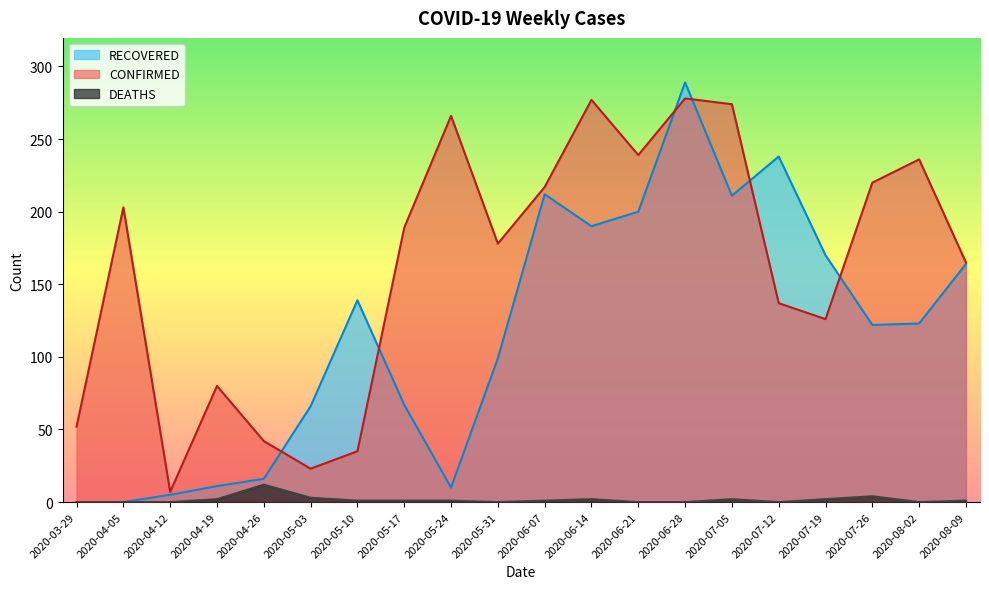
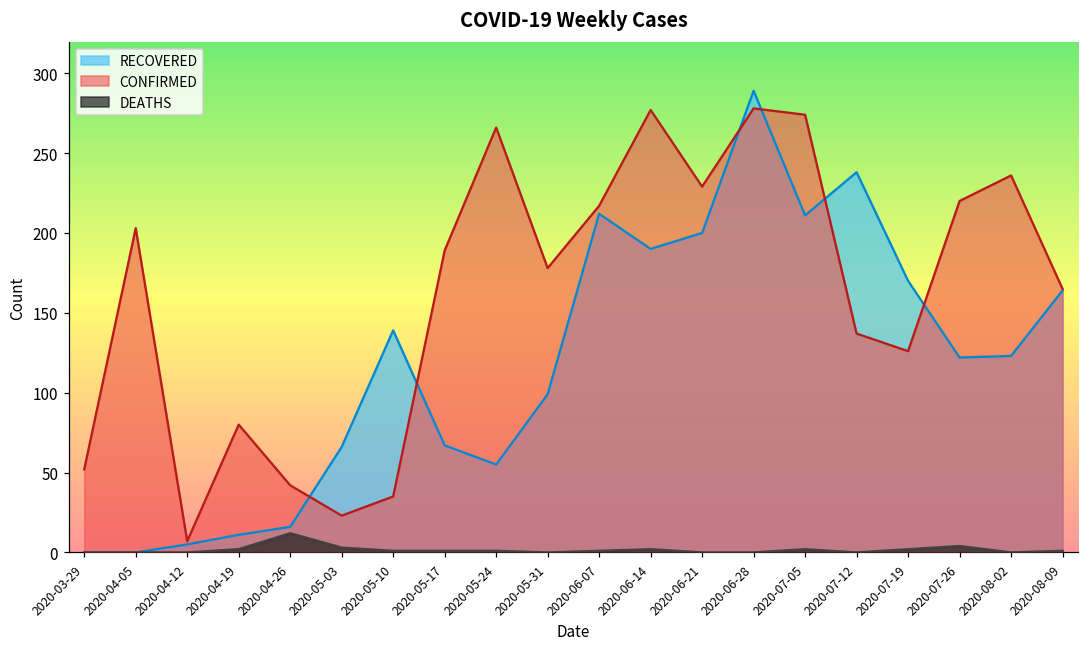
  {
    "RECOVERED": {
      "2020-04-12": 5,
      "2020-04-19": 11,
      "2020-04-26": 16,
      "2020-05-03": 66,
      "2020-05-10": 139,
      "2020-05-17": 67,
-     "2020-05-24": 10,
+     "2020-05-24": 55,
      "2020-05-31": 99,
      "2020-06-07": 212,
      "2020-06-14": 190,
      "2020-06-21": 200,
      "2020-06-28": 289,
      "2020-07-05": 211,
      "2020-07-12": 238,
      "2020-07-19": 170,
      "2020-07-26": 122,
      "2020-08-02": 123
    },
    "CONFIRMED": {
      "2020-03-29": 52,
      "2020-04-05": 203,
      "2020-04-12": 7,
      "2020-04-19": 80,
      "2020-04-26": 42,
      "2020-05-03": 23,
      "2020-05-10": 35,
      "2020-05-17": 189,
      "2020-05-24": 266,
      "2020-05-31": 178,
      "2020-06-07": 217,
      "2020-06-14": 277,
-     "2020-06-21": 239,
+     "2020-06-21": 229,
      "2020-06-28": 278,
      "2020-07-05": 274,
      "2020-07-12": 137,
      "2020-07-19": 126,
      "2020-07-26": 220,
      "2020-08-02": 236
    },
    "DEATHS": {
      "2020-04-12": 0,
      "2020-04-19": 2,
      "2020-04-26": 12,
      "2020-05-03": 3,
      "2020-05-10": 1,
      "2020-05-17": 1,
      "2020-05-24": 1,
      "2020-05-31": 0,
      "2020-06-07": 1,
      "2020-06-14": 2,
      "2020-06-21": 0,
      "2020-06-28": 0,
      "2020-07-05": 2,
      "2020-07-12": 0,
      "2020-07-19": 2,
      "2020-07-26": 4,
      "2020-08-02": 0,
      "2020-08-09": 1
    }
  }
